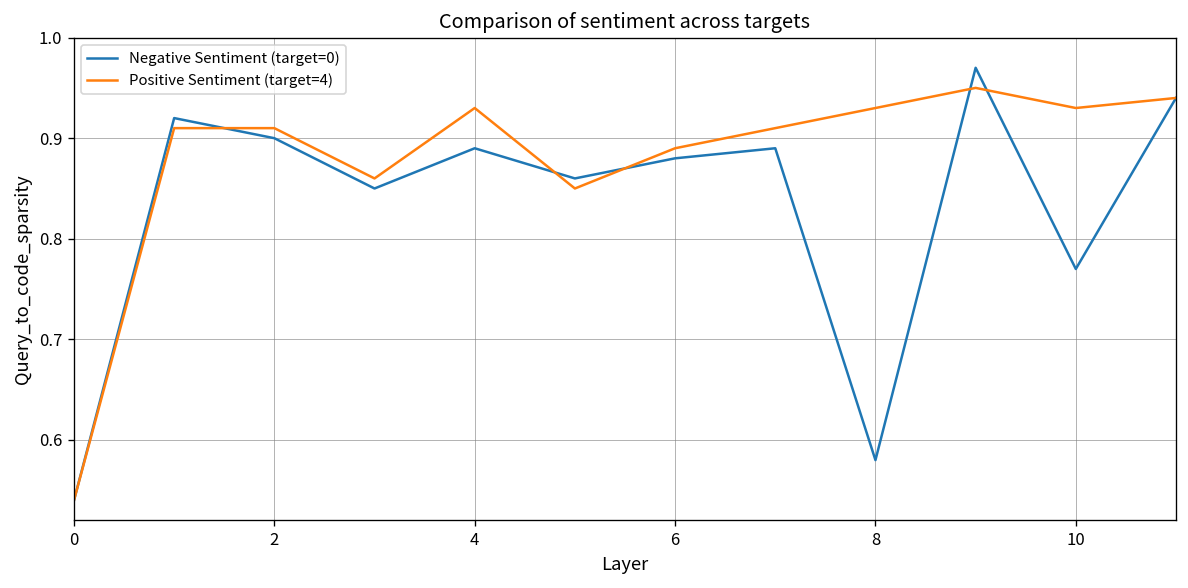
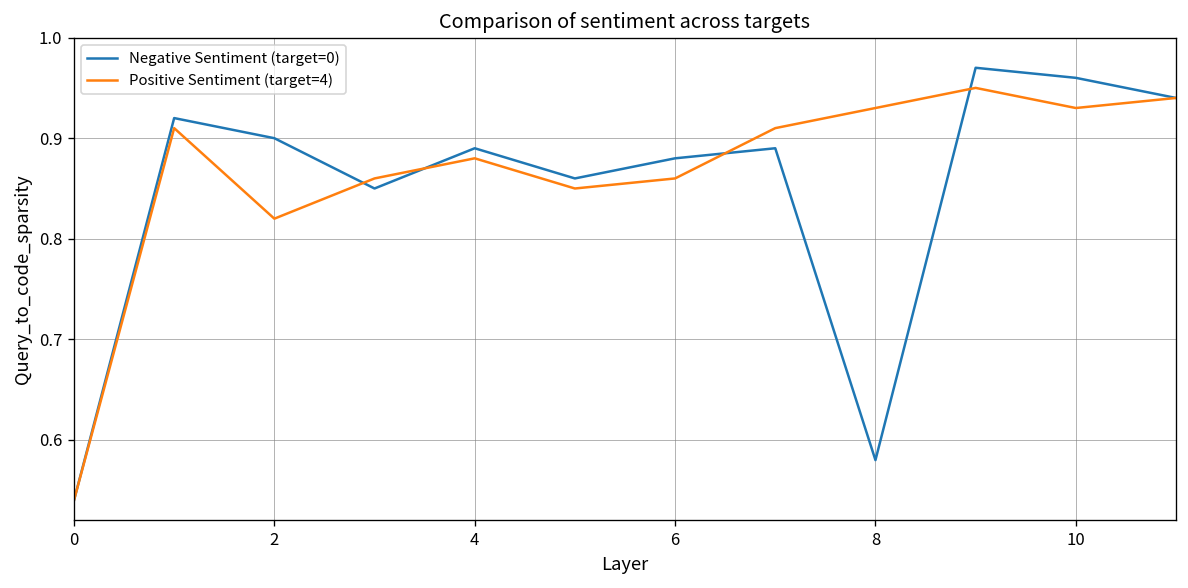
  {
    "Negative Sentiment (target=0)": {
      "2": 0.90,
      "4": 0.89,
      "6": 0.88,
      "8": 0.58,
-     "10": 0.77
+     "10": 0.96
    },
    "Positive Sentiment (target=4)": {
-     "2": 0.91,
-     "4": 0.93,
-     "6": 0.89,
+     "2": 0.82,
+     "4": 0.88,
+     "6": 0.86,
      "8": 0.93,
      "10": 0.93
    }
  }
